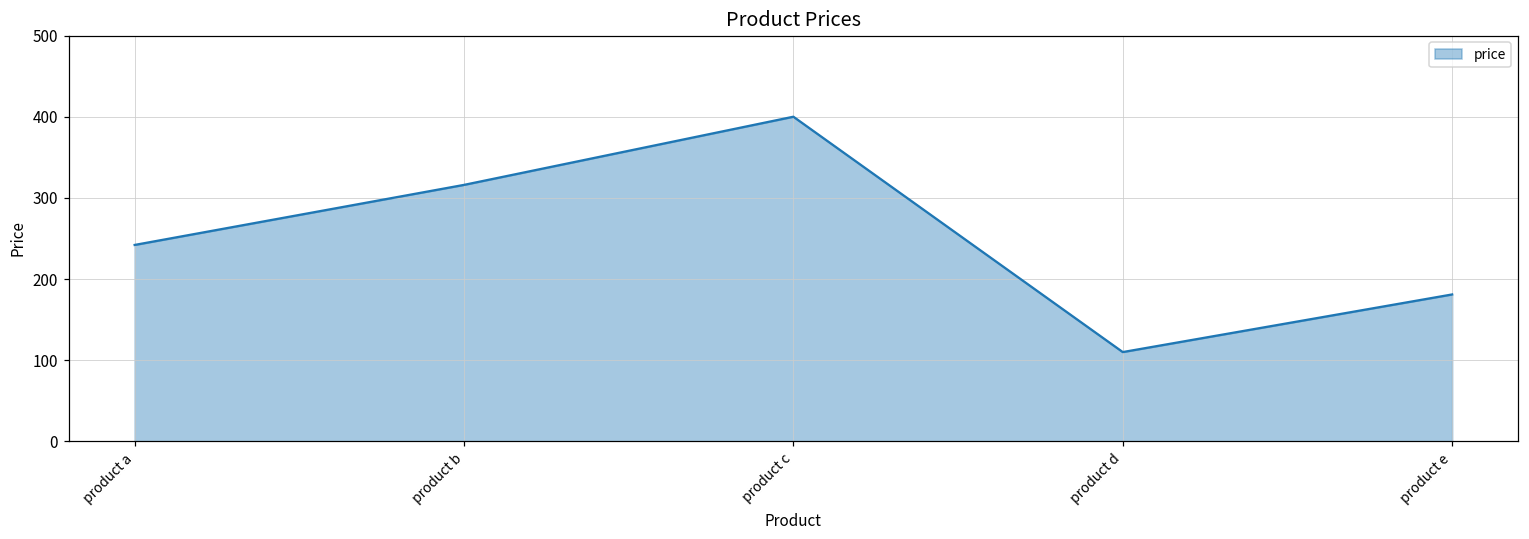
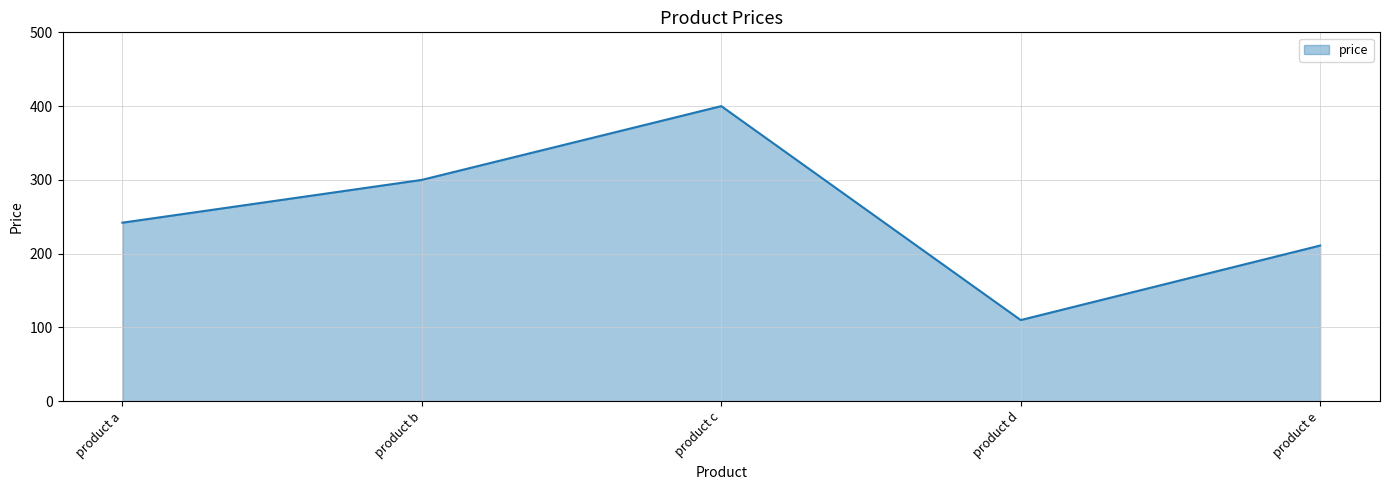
  {
    "product a": 240,
-   "product b": 320,
+   "product b": 300,
    "product c": 400,
    "product d": 110,
-   "product e": 180
+   "product e": 210
  }
